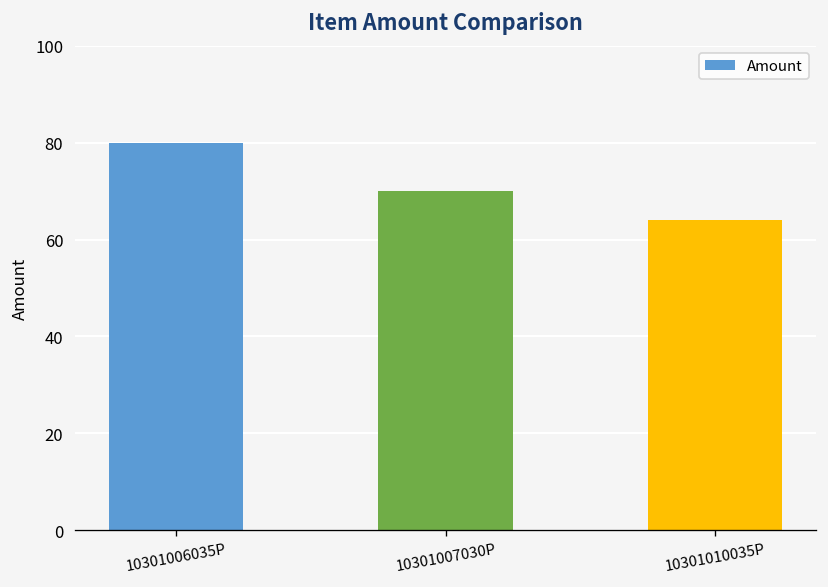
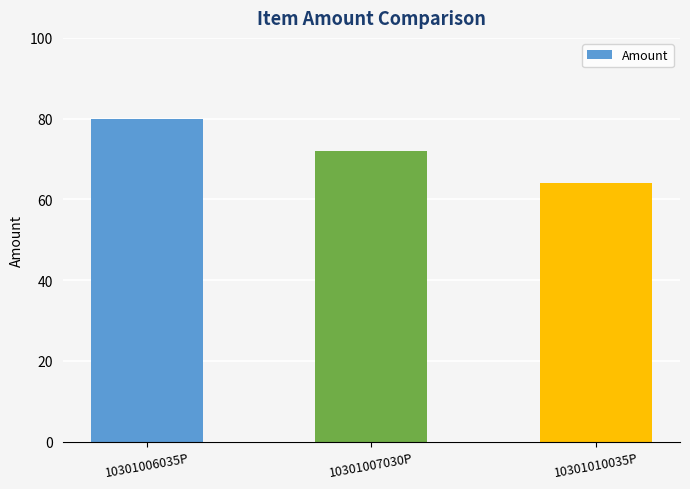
  {
    "10301006035P": 80,
-   "10301007030P": 70,
+   "10301007030P": 72,
    "10301010035P": 64
  }
